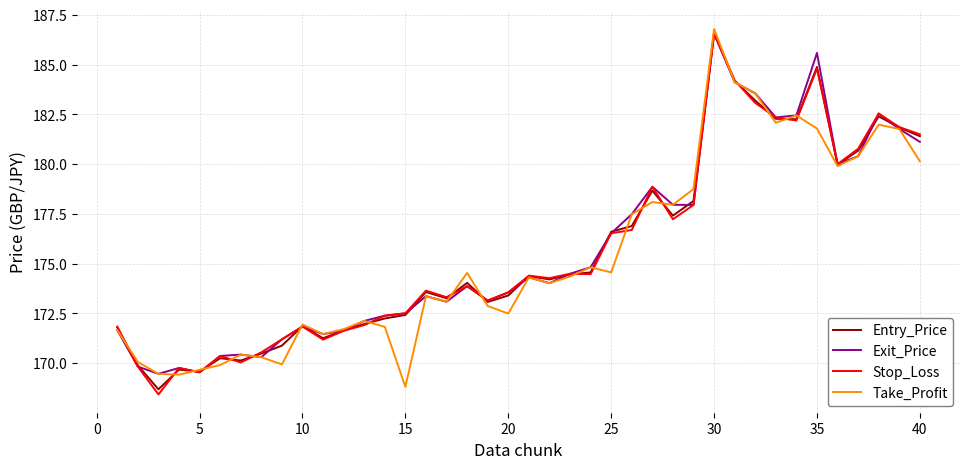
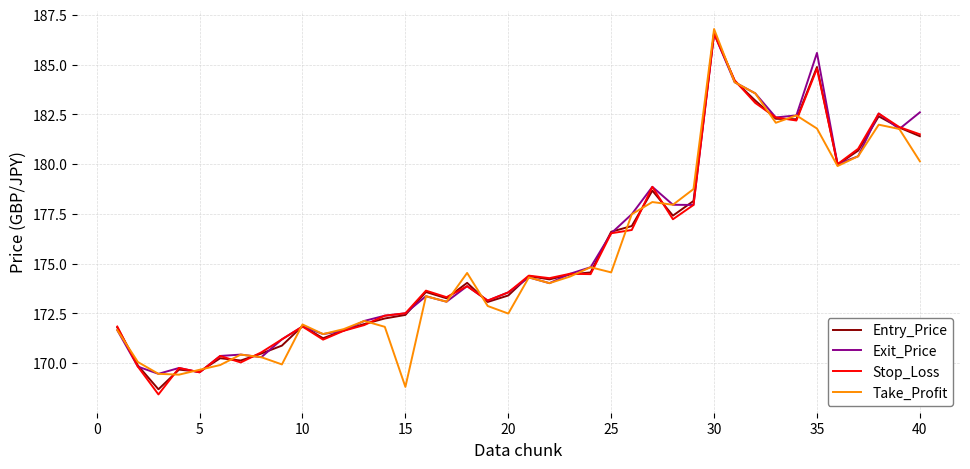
  {
    "Entry_Price": {
      "20": 173.4
    },
    "Exit_Price": {
      "35": 185.6,
-     "40": 181.1
+     "40": 182.6
    },
    "Take_Profit": {
      "15": 168.8,
      "20": 172.5,
      "25": 174.6,
      "30": 186.8,
      "35": 181.8,
      "40": 180.1
    }
  }
